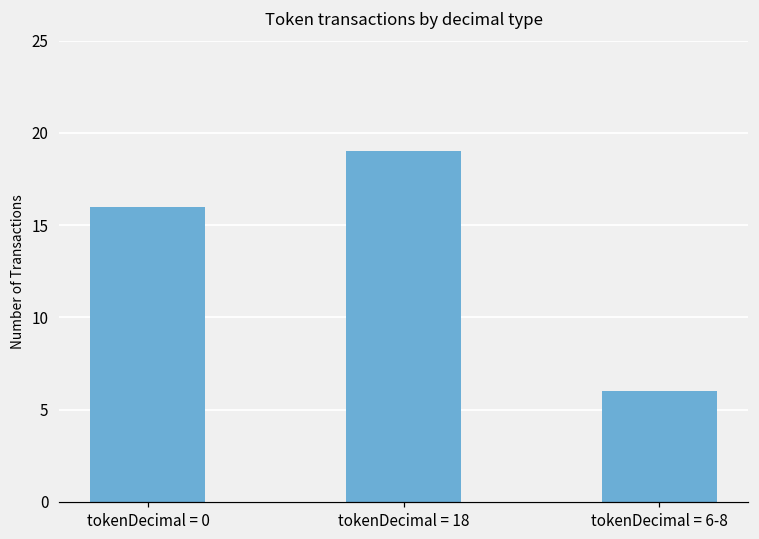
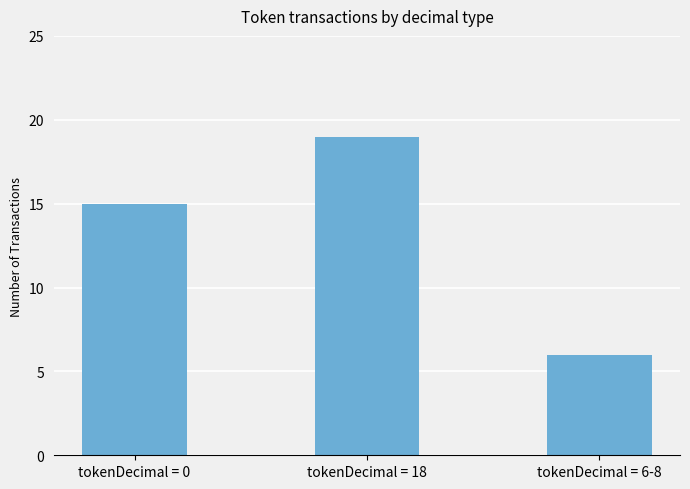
  {
-   "tokenDecimal = 0": 16,
+   "tokenDecimal = 0": 15,
    "tokenDecimal = 18": 19,
    "tokenDecimal = 6-8": 6
  }
